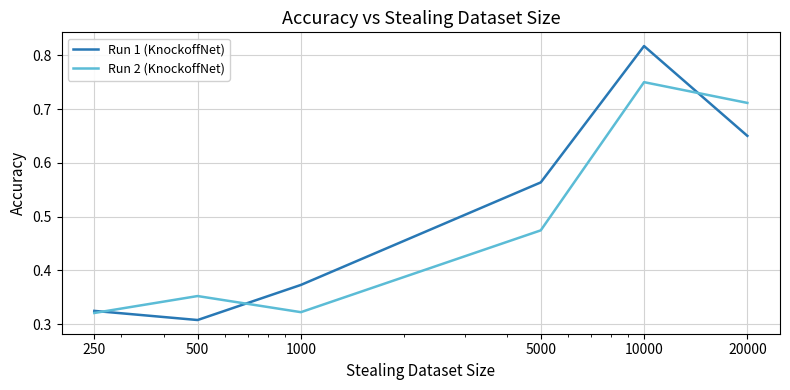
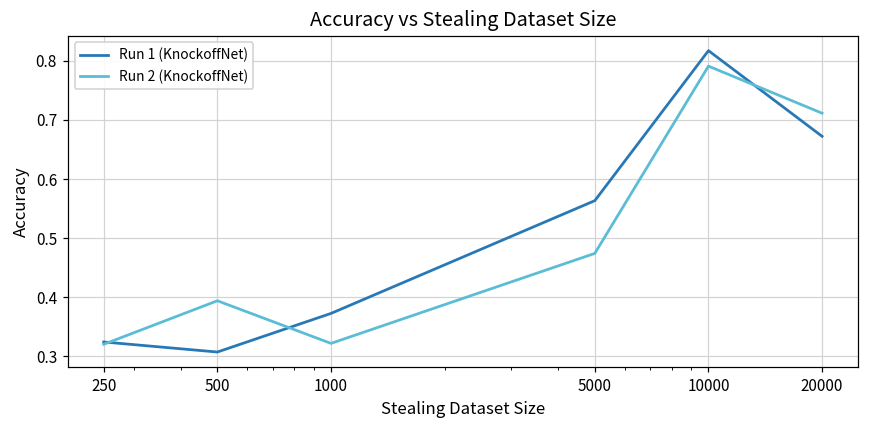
  {
    "Run 1 (KnockoffNet)": {
      "500": 0.31,
      "1000": 0.37,
      "5000": 0.56,
      "10000": 0.82,
-     "20000": 0.65
+     "20000": 0.67
    },
    "Run 2 (KnockoffNet)": {
-     "500": 0.35,
+     "500": 0.39,
      "1000": 0.32,
      "5000": 0.47,
-     "10000": 0.75,
+     "10000": 0.79,
      "20000": 0.71
    }
  }
